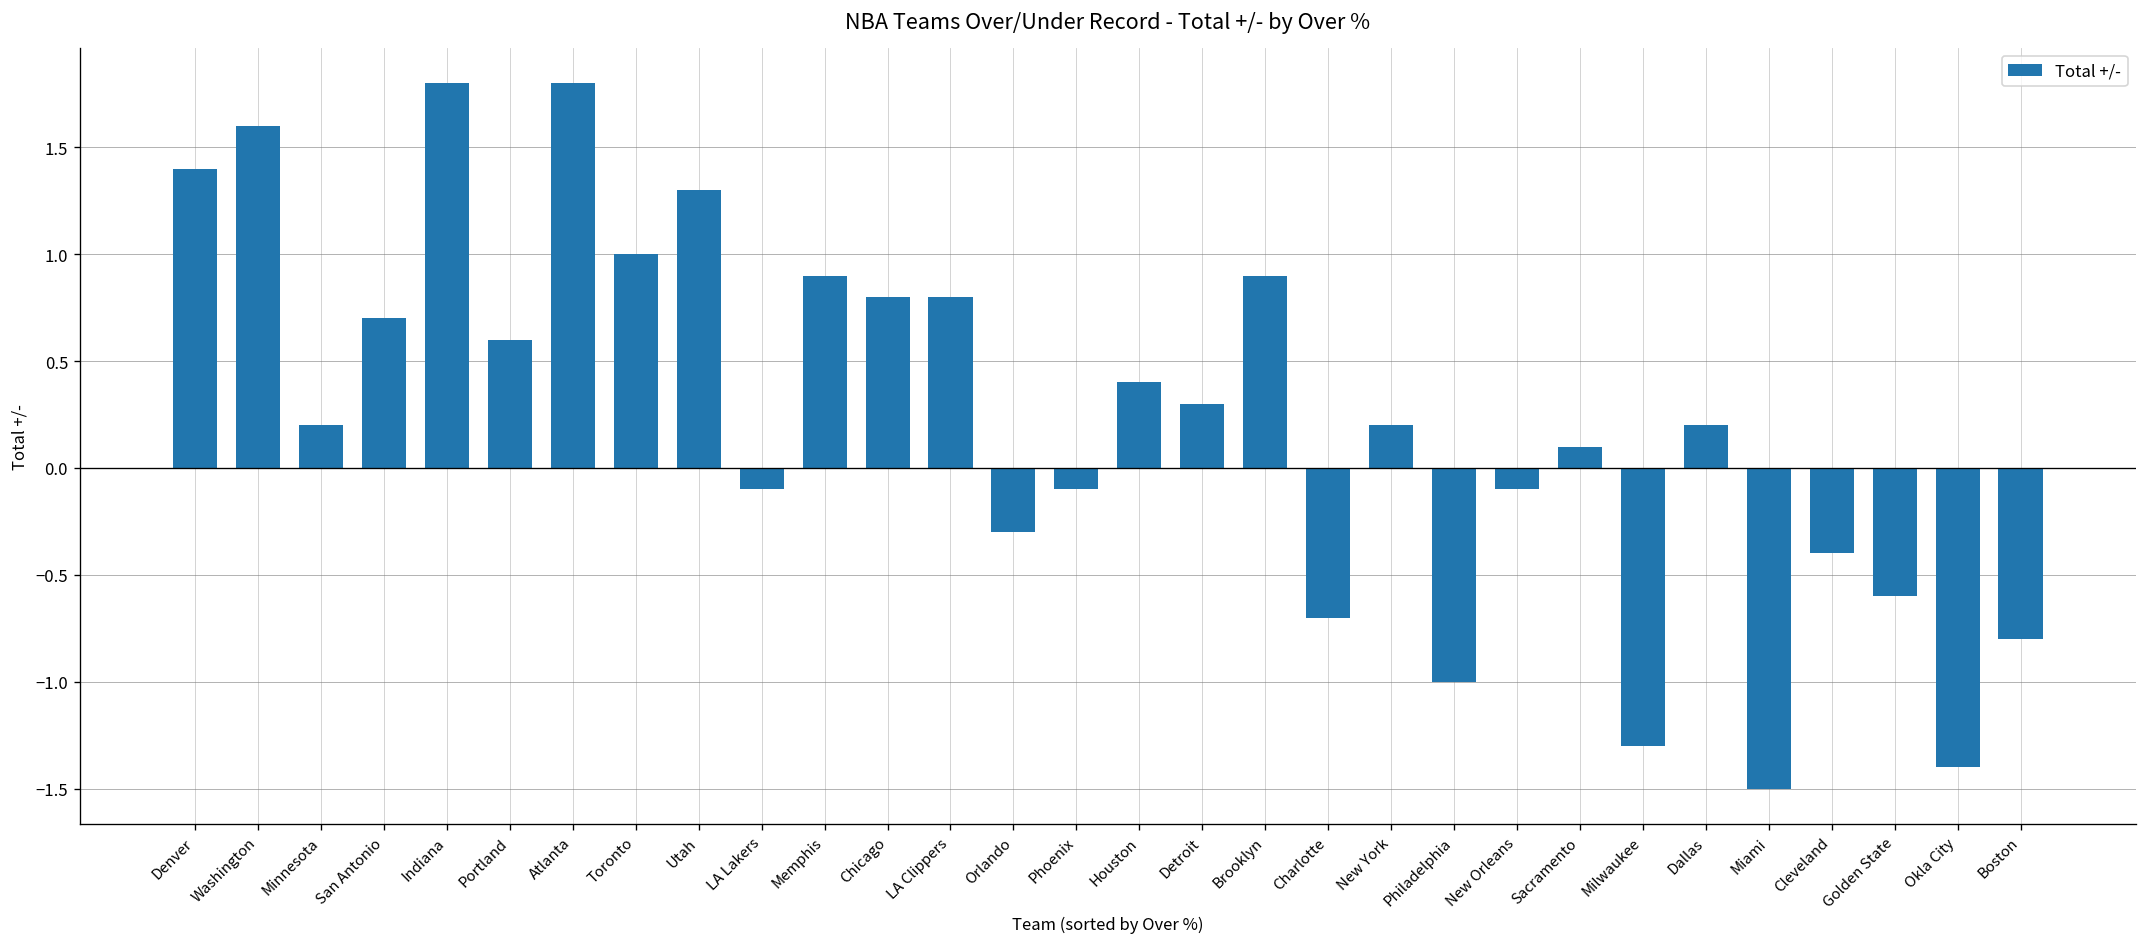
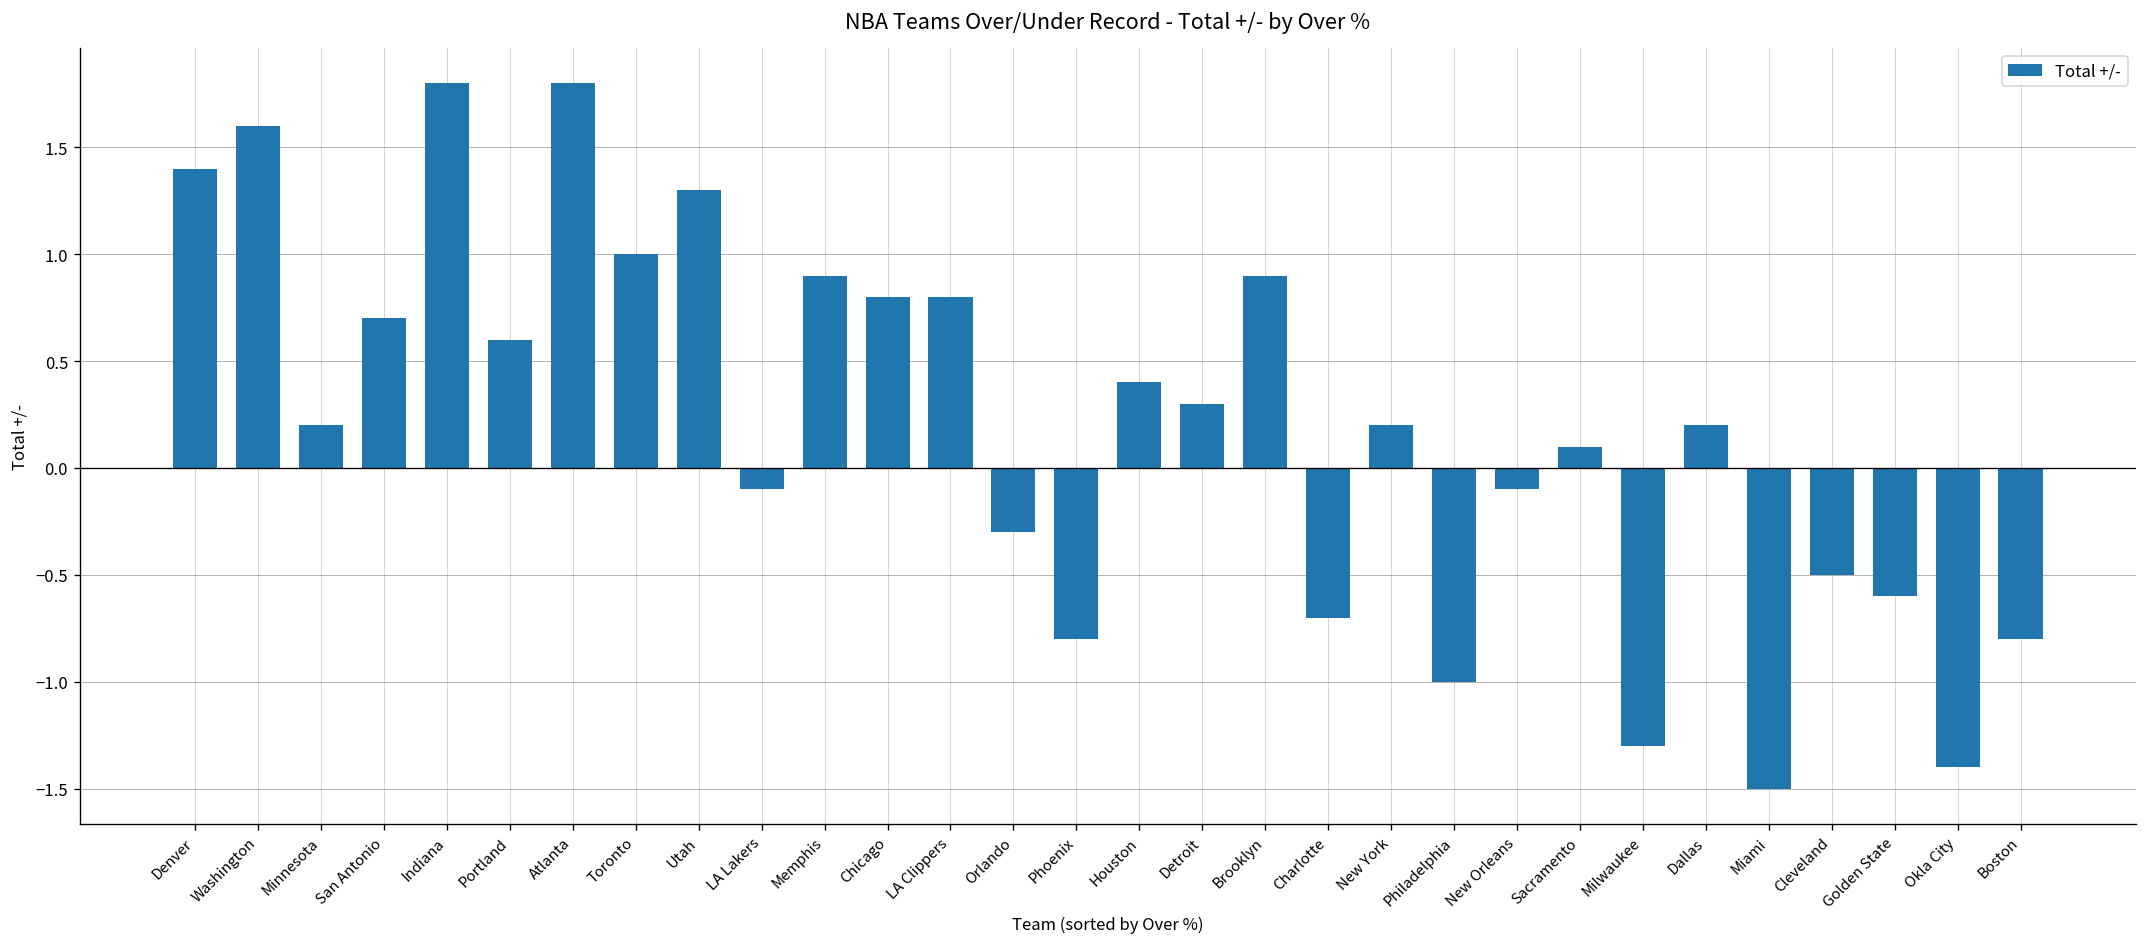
  {
    "Denver": 1.4,
    "Washington": 1.6,
    "Minnesota": 0.2,
    "San Antonio": 0.7,
    "Indiana": 1.8,
    "Portland": 0.6,
    "Atlanta": 1.8,
    "Toronto": 1.0,
    "Utah": 1.3,
    "LA Lakers": -0.1,
    "Memphis": 0.9,
    "Chicago": 0.8,
    "LA Clippers": 0.8,
    "Orlando": -0.3,
-   "Phoenix": -0.1,
+   "Phoenix": -0.8,
    "Houston": 0.4,
    "Detroit": 0.3,
    "Brooklyn": 0.9,
    "Charlotte": -0.7,
    "New York": 0.2,
    "Philadelphia": -1.0,
    "New Orleans": -0.1,
    "Sacramento": 0.1,
    "Milwaukee": -1.3,
    "Dallas": 0.2,
    "Miami": -1.5,
-   "Cleveland": -0.4,
+   "Cleveland": -0.5,
    "Golden State": -0.6,
    "Okla City": -1.4,
    "Boston": -0.8
  }
